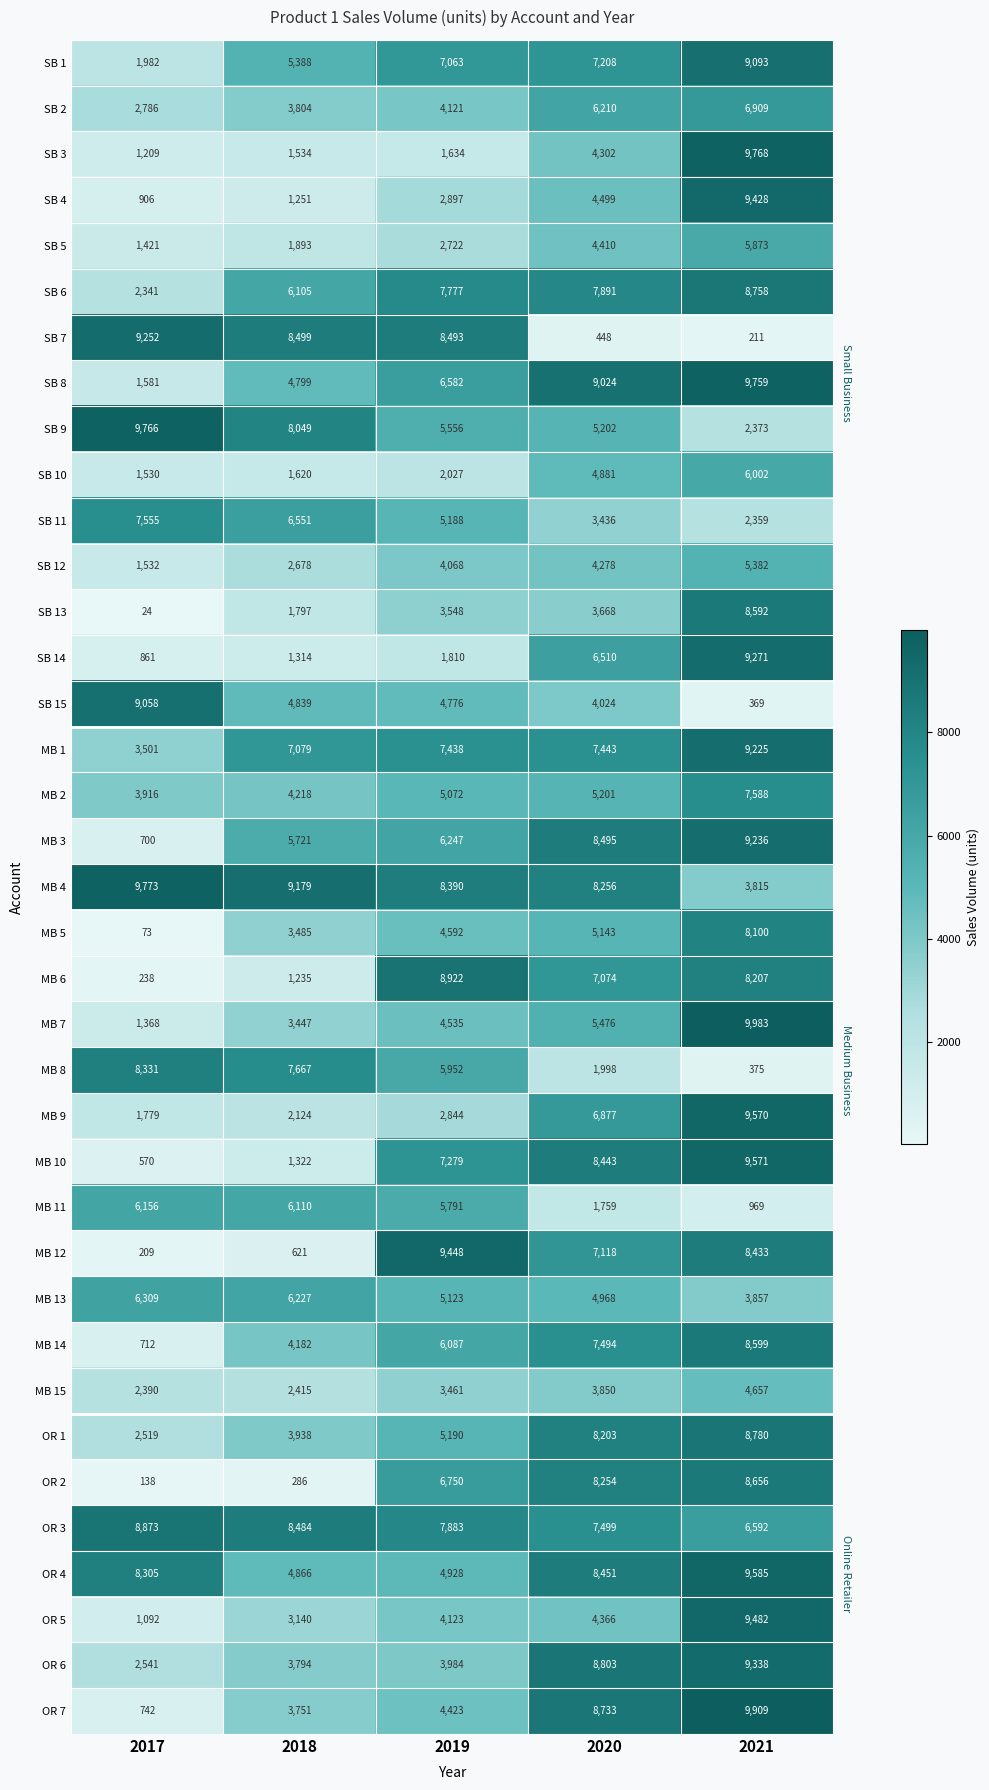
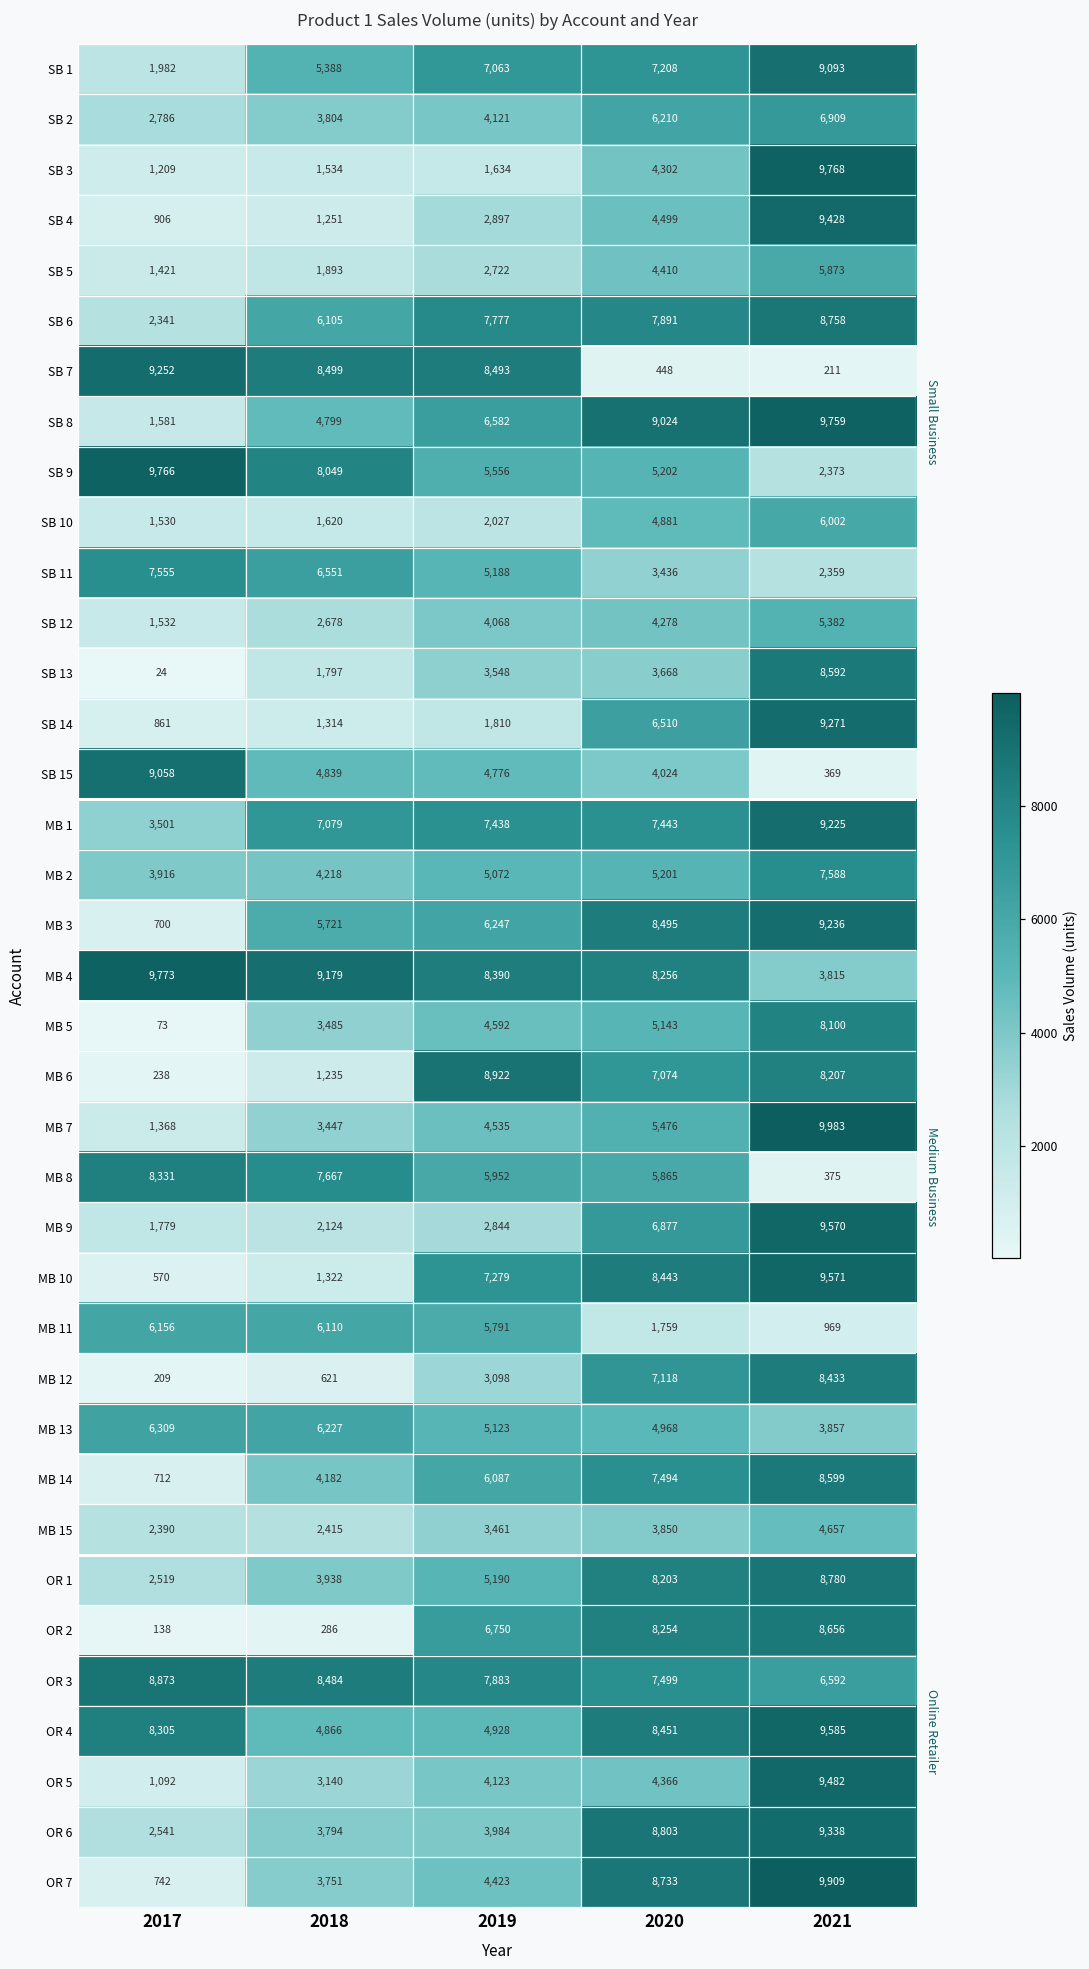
  {
    "SB 1": {
      "2017": "1,982",
      "2018": "5,388",
      "2019": "7,063",
      "2020": "7,208",
      "2021": "9,093"
    },
    "SB 2": {
      "2017": "2,786",
      "2018": "3,804",
      "2019": "4,121",
      "2020": "6,210",
      "2021": "6,909"
    },
    "SB 3": {
      "2017": "1,209",
      "2018": "1,534",
      "2019": "1,634",
      "2020": "4,302",
      "2021": "9,768"
    },
    "SB 4": {
      "2017": "906",
      "2018": "1,251",
      "2019": "2,897",
      "2020": "4,499",
      "2021": "9,428"
    },
    "SB 5": {
      "2017": "1,421",
      "2018": "1,893",
      "2019": "2,722",
      "2020": "4,410",
      "2021": "5,873"
    },
    "SB 6": {
      "2017": "2,341",
      "2018": "6,105",
      "2019": "7,777",
      "2020": "7,891",
      "2021": "8,758"
    },
    "SB 7": {
      "2017": "9,252",
      "2018": "8,499",
      "2019": "8,493",
      "2020": "448",
      "2021": "211"
    },
    "SB 8": {
      "2017": "1,581",
      "2018": "4,799",
      "2019": "6,582",
      "2020": "9,024",
      "2021": "9,759"
    },
    "SB 9": {
      "2017": "9,766",
      "2018": "8,049",
      "2019": "5,556",
      "2020": "5,202",
      "2021": "2,373"
    },
    "SB 10": {
      "2017": "1,530",
      "2018": "1,620",
      "2019": "2,027",
      "2020": "4,881",
      "2021": "6,002"
    },
    "SB 11": {
      "2017": "7,555",
      "2018": "6,551",
      "2019": "5,188",
      "2020": "3,436",
      "2021": "2,359"
    },
    "SB 12": {
      "2017": "1,532",
      "2018": "2,678",
      "2019": "4,068",
      "2020": "4,278",
      "2021": "5,382"
    },
    "SB 13": {
      "2017": "24",
      "2018": "1,797",
      "2019": "3,548",
      "2020": "3,668",
      "2021": "8,592"
    },
    "SB 14": {
      "2017": "861",
      "2018": "1,314",
      "2019": "1,810",
      "2020": "6,510",
      "2021": "9,271"
    },
    "SB 15": {
      "2017": "9,058",
      "2018": "4,839",
      "2019": "4,776",
      "2020": "4,024",
      "2021": "369"
    },
    "MB 1": {
      "2017": "3,501",
      "2018": "7,079",
      "2019": "7,438",
      "2020": "7,443",
      "2021": "9,225"
    },
    "MB 2": {
      "2017": "3,916",
      "2018": "4,218",
      "2019": "5,072",
      "2020": "5,201",
      "2021": "7,588"
    },
    "MB 3": {
      "2017": "700",
      "2018": "5,721",
      "2019": "6,247",
      "2020": "8,495",
      "2021": "9,236"
    },
    "MB 4": {
      "2017": "9,773",
      "2018": "9,179",
      "2019": "8,390",
      "2020": "8,256",
      "2021": "3,815"
    },
    "MB 5": {
      "2017": "73",
      "2018": "3,485",
      "2019": "4,592",
      "2020": "5,143",
      "2021": "8,100"
    },
    "MB 6": {
      "2017": "238",
      "2018": "1,235",
      "2019": "8,922",
      "2020": "7,074",
      "2021": "8,207"
    },
    "MB 7": {
      "2017": "1,368",
      "2018": "3,447",
      "2019": "4,535",
      "2020": "5,476",
      "2021": "9,983"
    },
    "MB 8": {
      "2017": "8,331",
      "2018": "7,667",
      "2019": "5,952",
-     "2020": "1,998",
+     "2020": "5,865",
      "2021": "375"
    },
    "MB 9": {
      "2017": "1,779",
      "2018": "2,124",
      "2019": "2,844",
      "2020": "6,877",
      "2021": "9,570"
    },
    "MB 10": {
      "2017": "570",
      "2018": "1,322",
      "2019": "7,279",
      "2020": "8,443",
      "2021": "9,571"
    },
    "MB 11": {
      "2017": "6,156",
      "2018": "6,110",
      "2019": "5,791",
      "2020": "1,759",
      "2021": "969"
    },
    "MB 12": {
      "2017": "209",
      "2018": "621",
-     "2019": "9,448",
+     "2019": "3,098",
      "2020": "7,118",
      "2021": "8,433"
    },
    "MB 13": {
      "2017": "6,309",
      "2018": "6,227",
      "2019": "5,123",
      "2020": "4,968",
      "2021": "3,857"
    },
    "MB 14": {
      "2017": "712",
      "2018": "4,182",
      "2019": "6,087",
      "2020": "7,494",
      "2021": "8,599"
    },
    "MB 15": {
      "2017": "2,390",
      "2018": "2,415",
      "2019": "3,461",
      "2020": "3,850",
      "2021": "4,657"
    },
    "OR 1": {
      "2017": "2,519",
      "2018": "3,938",
      "2019": "5,190",
      "2020": "8,203",
      "2021": "8,780"
    },
    "OR 2": {
      "2017": "138",
      "2018": "286",
      "2019": "6,750",
      "2020": "8,254",
      "2021": "8,656"
    },
    "OR 3": {
      "2017": "8,873",
      "2018": "8,484",
      "2019": "7,883",
      "2020": "7,499",
      "2021": "6,592"
    },
    "OR 4": {
      "2017": "8,305",
      "2018": "4,866",
      "2019": "4,928",
      "2020": "8,451",
      "2021": "9,585"
    },
    "OR 5": {
      "2017": "1,092",
      "2018": "3,140",
      "2019": "4,123",
      "2020": "4,366",
      "2021": "9,482"
    },
    "OR 6": {
      "2017": "2,541",
      "2018": "3,794",
      "2019": "3,984",
      "2020": "8,803",
      "2021": "9,338"
    },
    "OR 7": {
      "2017": "742",
      "2018": "3,751",
      "2019": "4,423",
      "2020": "8,733",
      "2021": "9,909"
    }
  }
